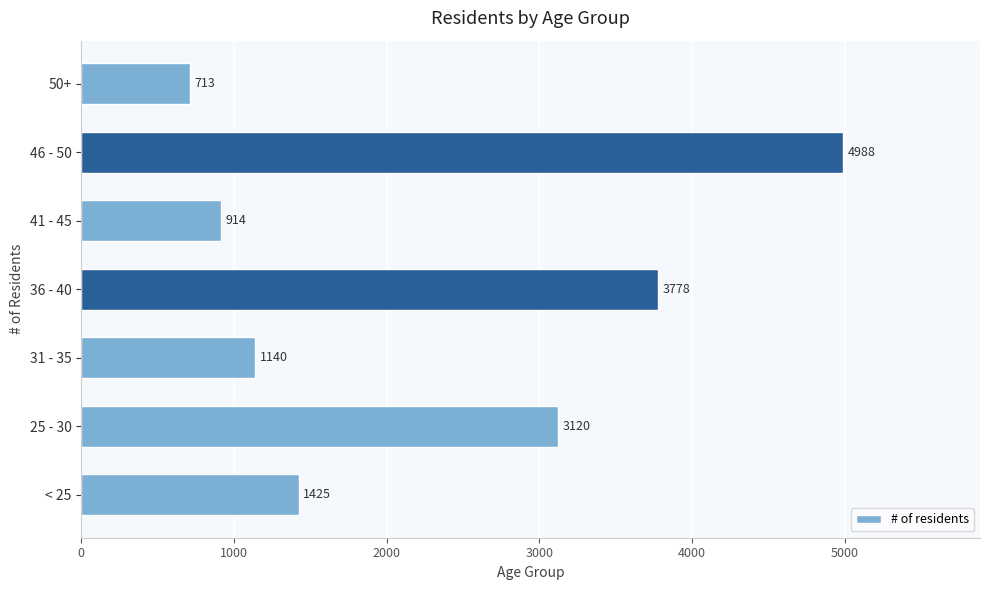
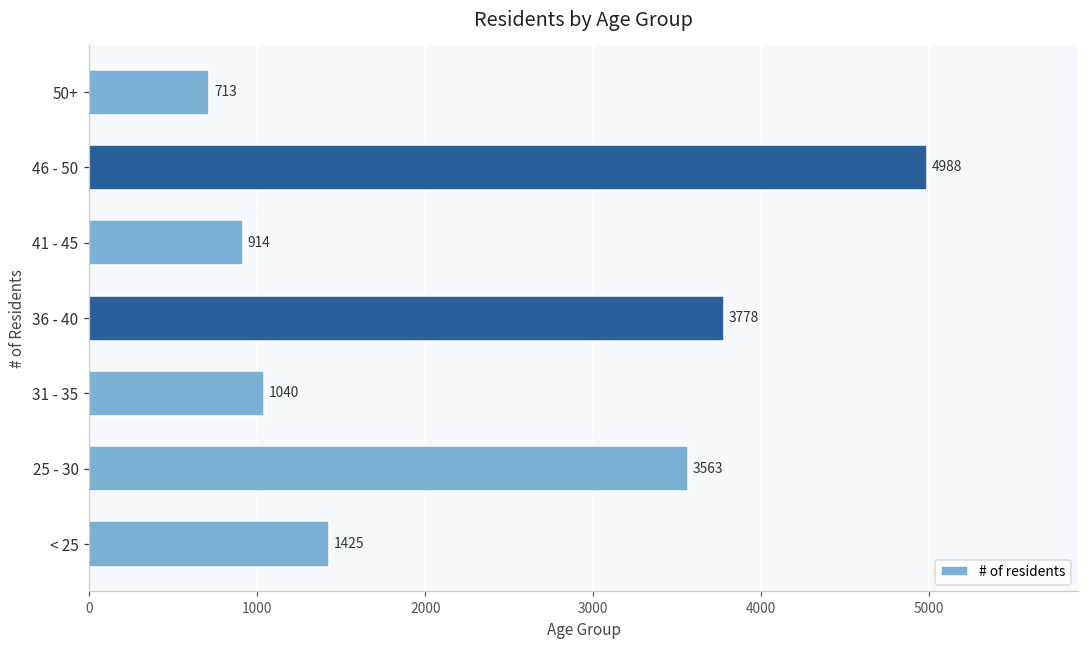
  {
    "50+": 713,
    "46 - 50": 4988,
    "41 - 45": 914,
    "36 - 40": 3778,
-   "31 - 35": 1140,
-   "25 - 30": 3120,
+   "31 - 35": 1040,
+   "25 - 30": 3563,
    "< 25": 1425
  }
